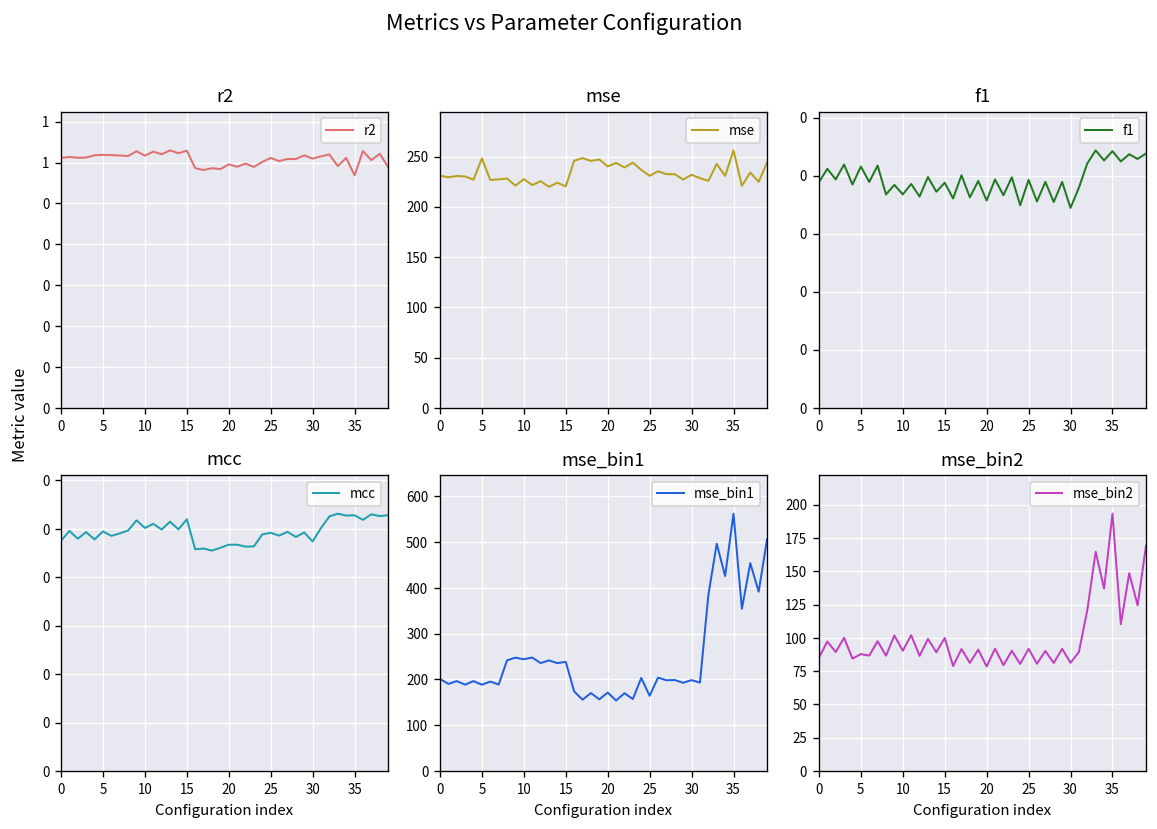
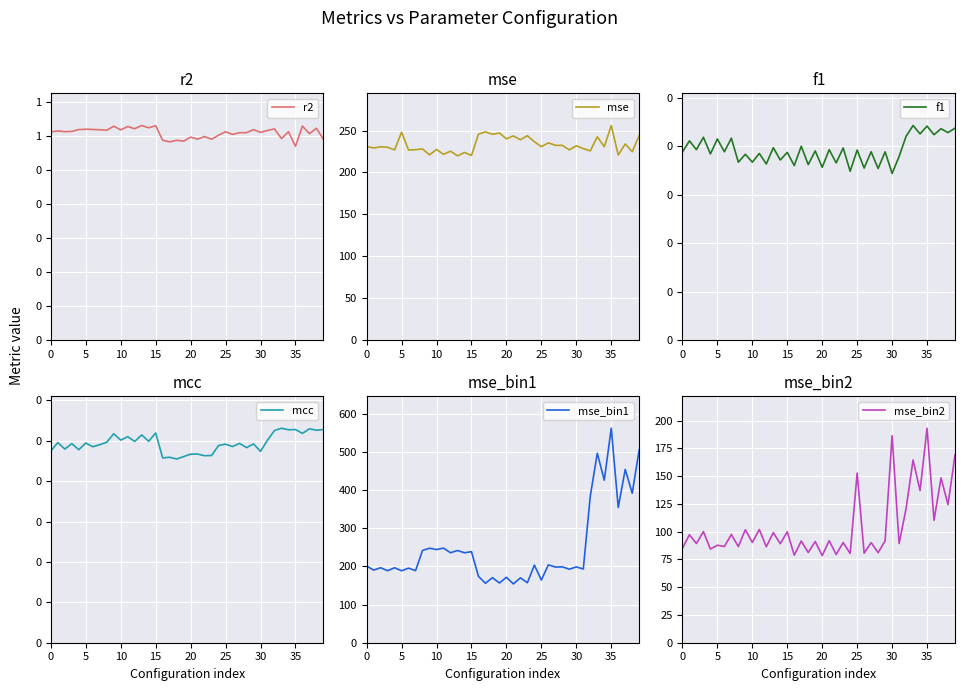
  {
    "mse": {
      "0": 230,
      "5": 250,
      "10": 230,
      "15": 220,
      "20": 240,
      "25": 230,
      "30": 230,
      "35": 260
    },
    "mse_bin1": {
      "0": 200,
      "5": 190,
      "10": 240,
      "15": 240,
      "20": 170,
      "25": 160,
      "30": 200,
      "35": 560
    },
    "mse_bin2": {
      "0": 85,
      "5": 88,
      "10": 90,
      "15": 100,
      "20": 79,
-     "25": 92,
-     "30": 81,
+     "25": 153,
+     "30": 187,
      "35": 193
    }
  }
